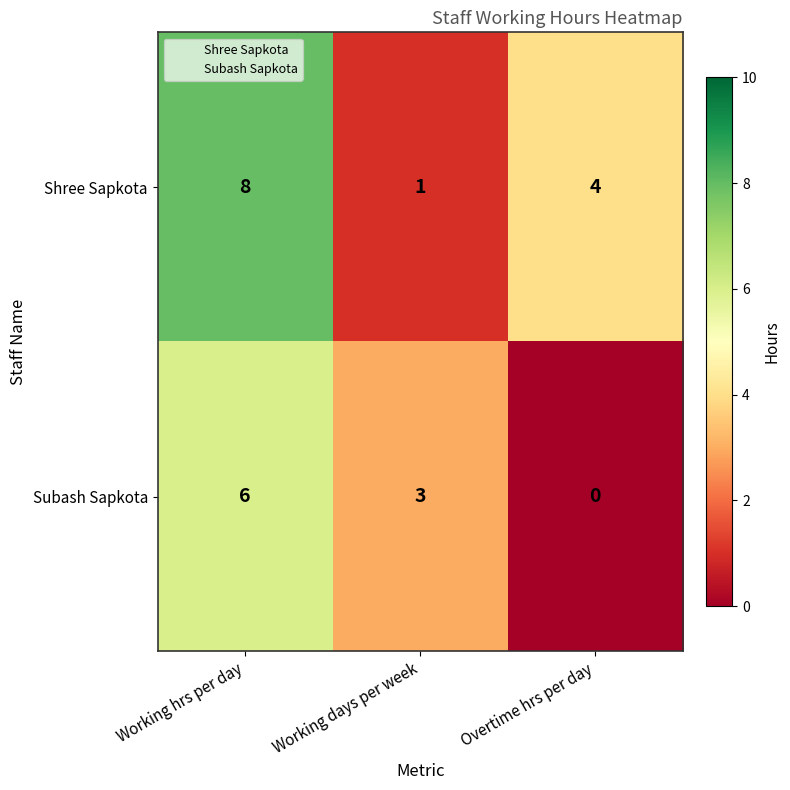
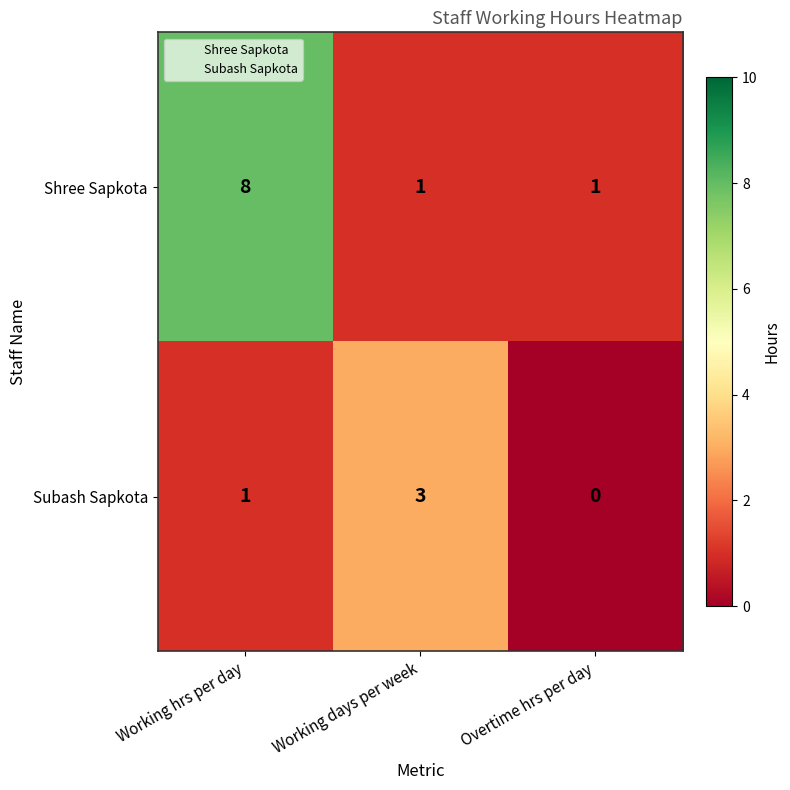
  {
    "Shree Sapkota": {
      "Working hrs per day": 8,
      "Working days per week": 1,
-     "Overtime hrs per day": 4
+     "Overtime hrs per day": 1
    },
    "Subash Sapkota": {
-     "Working hrs per day": 6,
+     "Working hrs per day": 1,
      "Working days per week": 3,
      "Overtime hrs per day": 0
    }
  }
